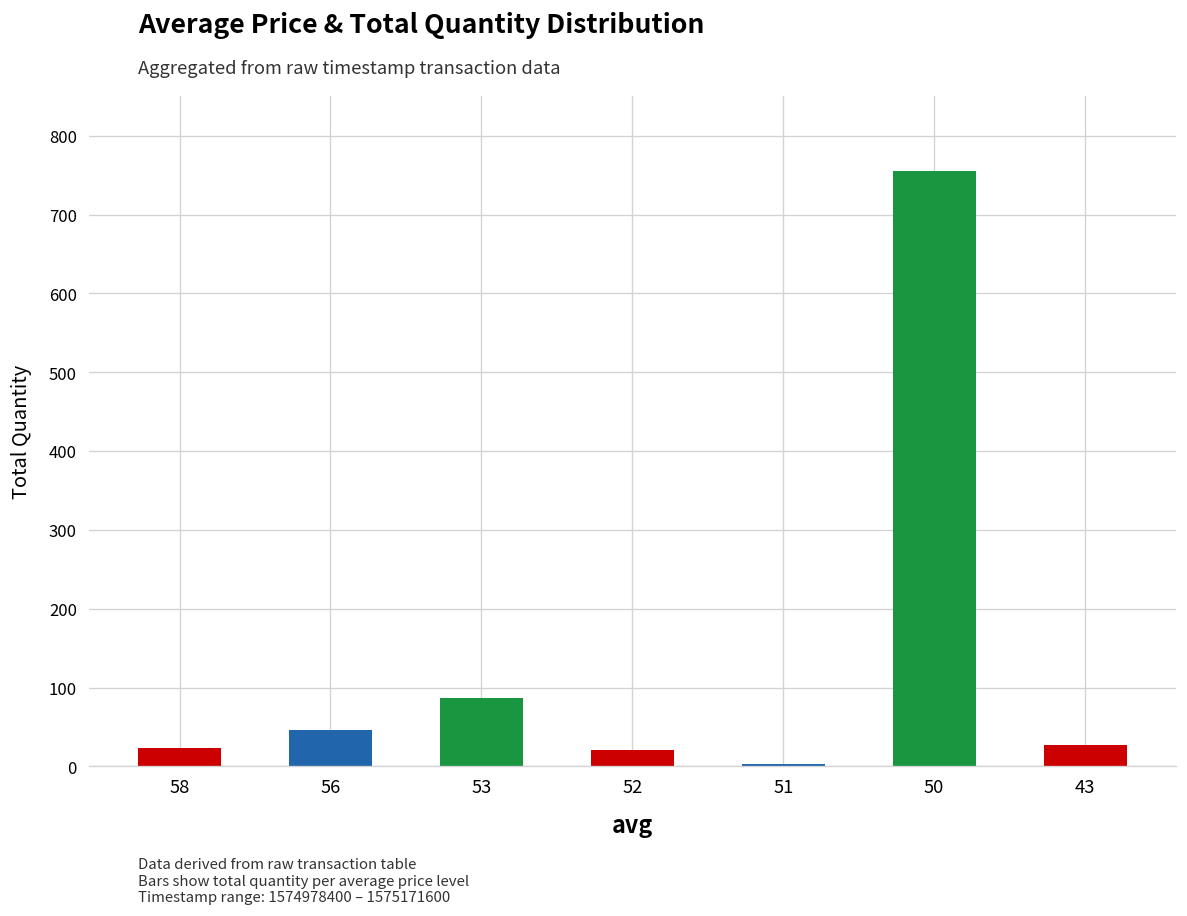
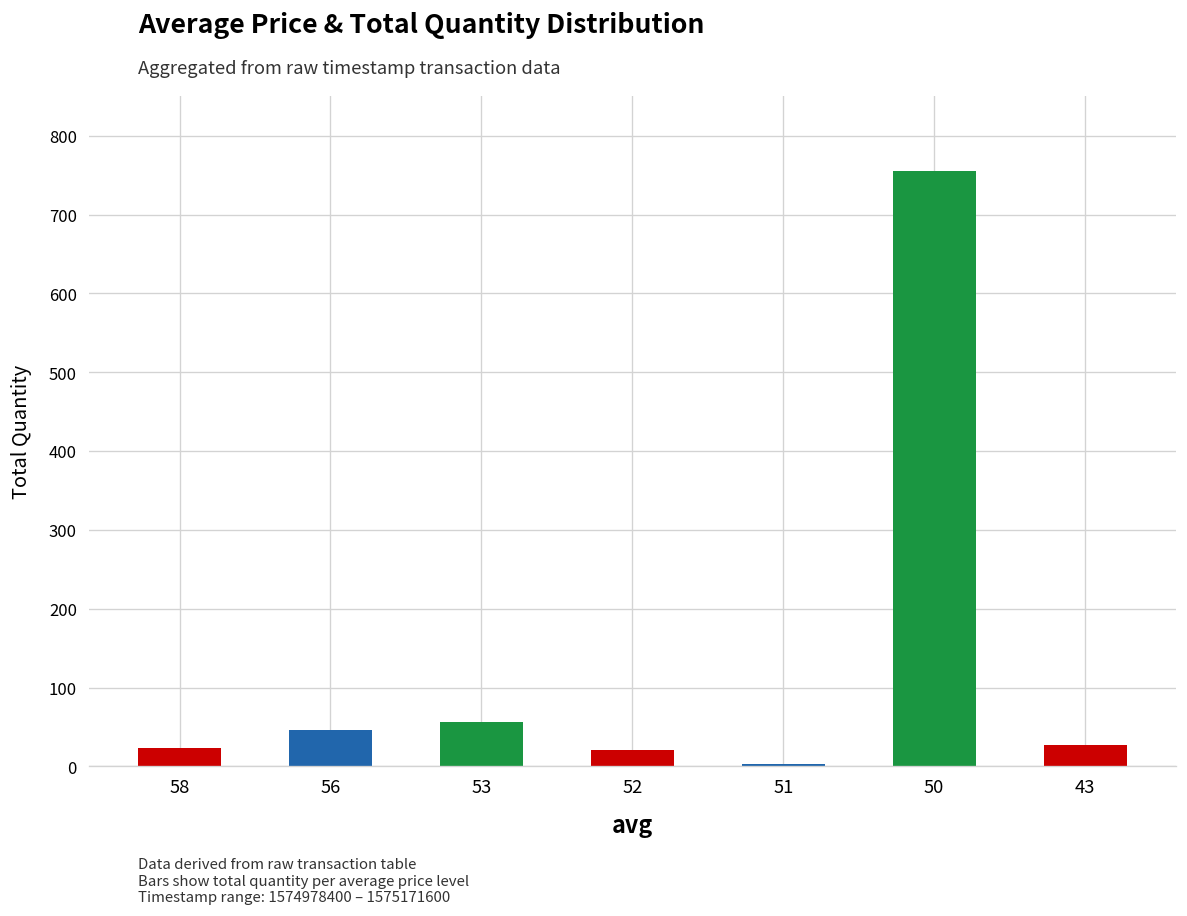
  {
    "58": 20,
    "56": 50,
-   "53": 90,
+   "53": 60,
    "52": 20,
    "50": 760,
    "43": 30
  }
